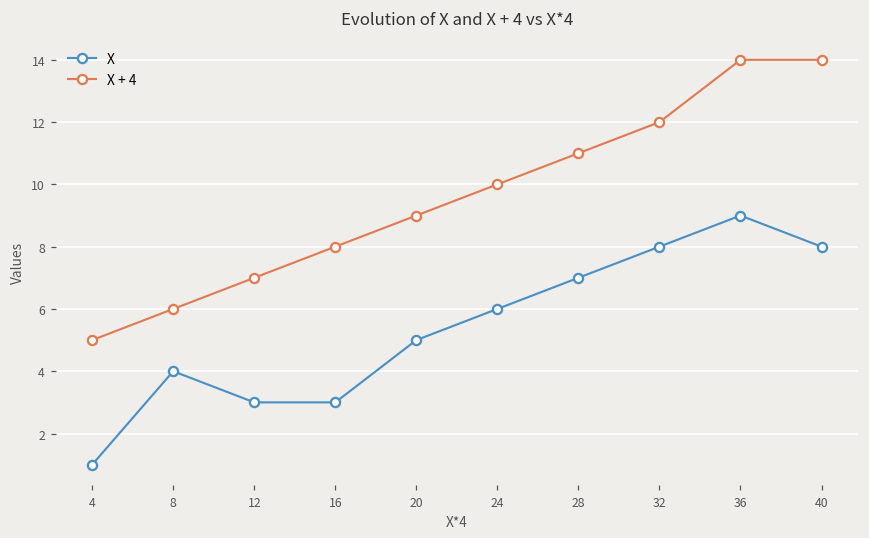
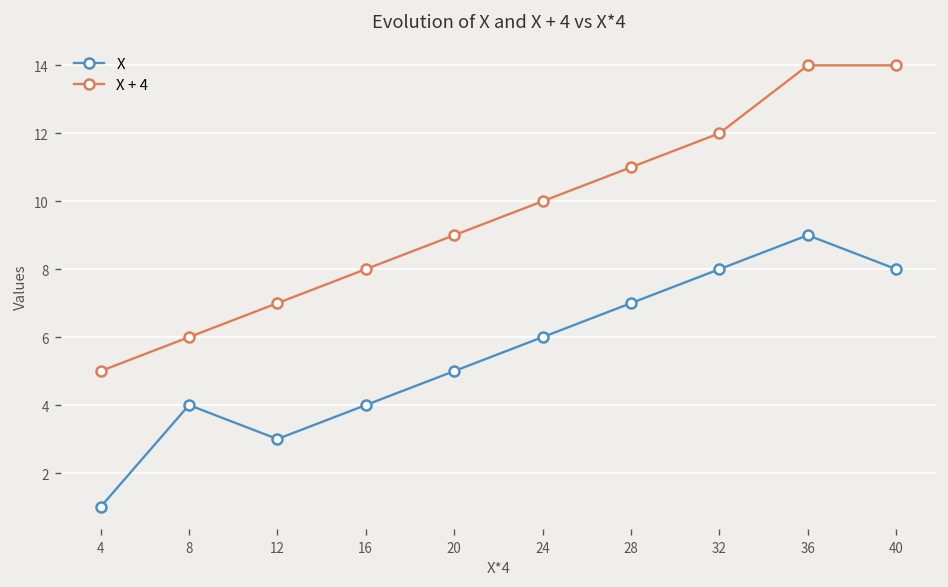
  {
    "X": {
      "4": 1,
      "8": 4,
      "12": 3,
-     "16": 3,
+     "16": 4,
      "20": 5,
      "24": 6,
      "28": 7,
      "32": 8,
      "36": 9,
      "40": 8
    },
    "X + 4": {
      "4": 5,
      "8": 6,
      "12": 7,
      "16": 8,
      "20": 9,
      "24": 10,
      "28": 11,
      "32": 12,
      "36": 14,
      "40": 14
    }
  }
